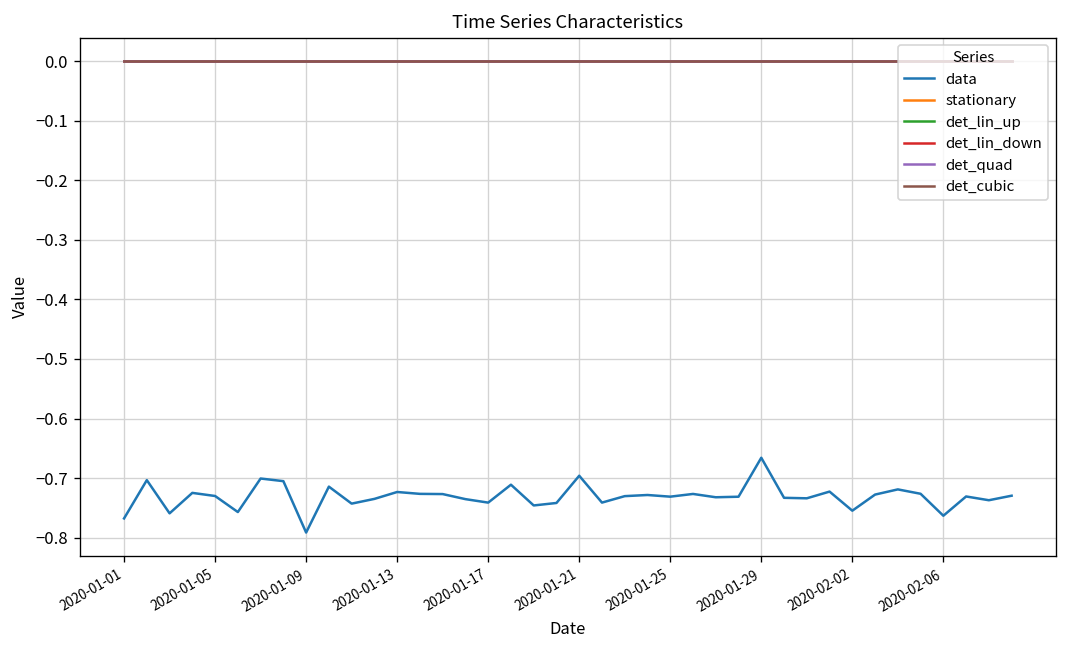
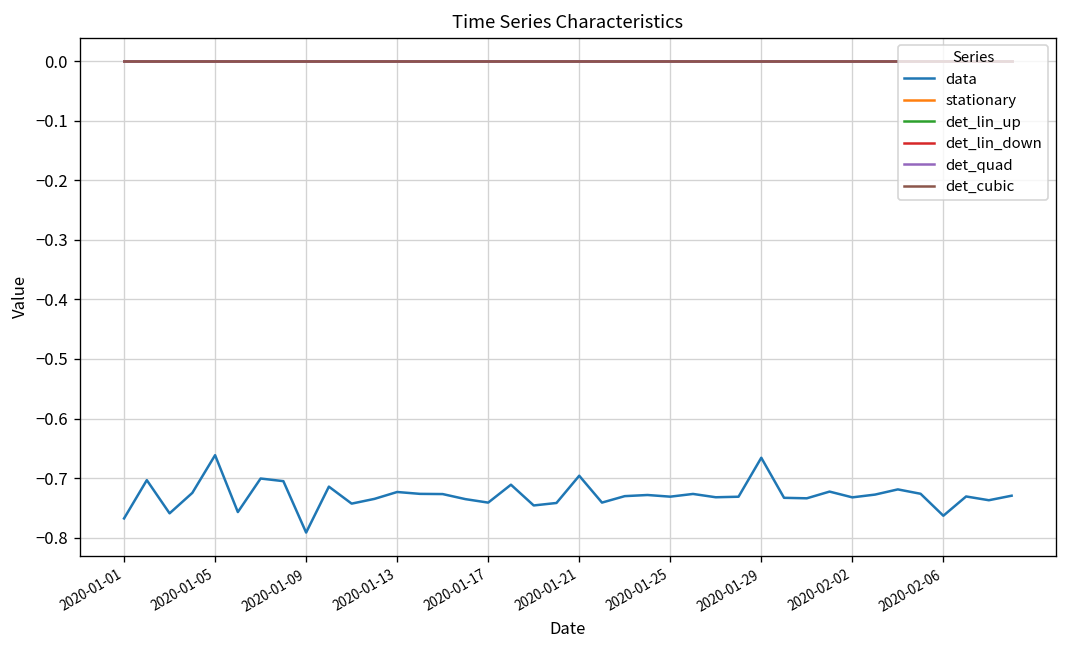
  {
    "data": {
      "2020-01-01": -0.77,
-     "2020-01-05": -0.73,
+     "2020-01-05": -0.66,
      "2020-01-09": -0.79,
      "2020-01-13": -0.72,
      "2020-01-17": -0.74,
      "2020-01-21": -0.70,
      "2020-01-25": -0.73,
      "2020-01-29": -0.67,
-     "2020-02-02": -0.75,
+     "2020-02-02": -0.73,
      "2020-02-06": -0.76
    },
    "det_cubic": {
      "2020-01-01": 0.00,
      "2020-01-05": 0.00,
      "2020-01-09": 0.00,
      "2020-01-13": 0.00,
      "2020-01-17": 0.00,
      "2020-01-21": 0.00,
      "2020-01-25": 0.00,
      "2020-01-29": 0.00,
      "2020-02-02": 0.00
    }
  }
